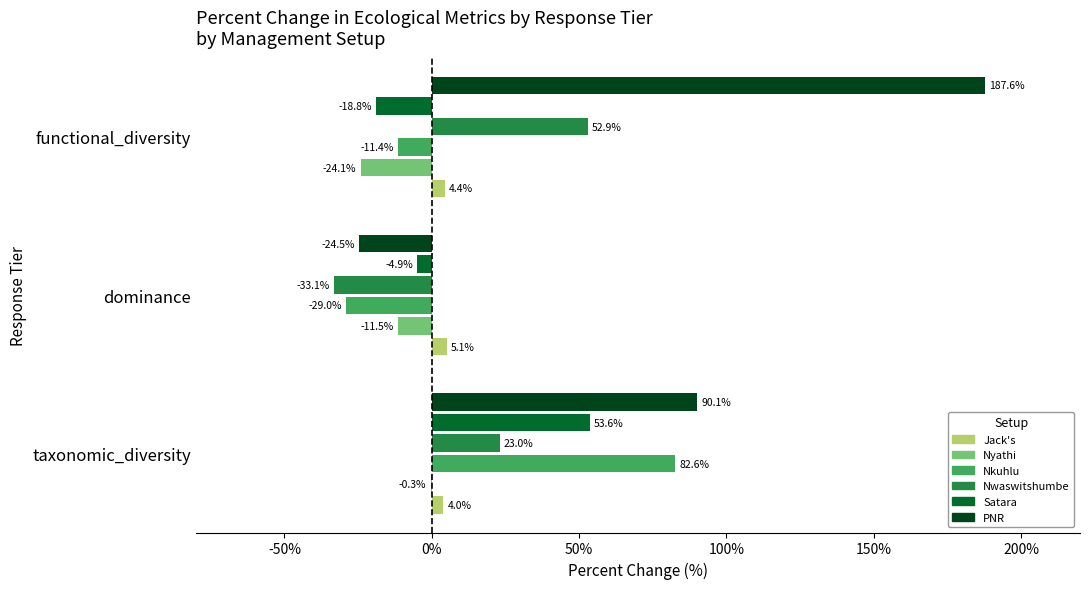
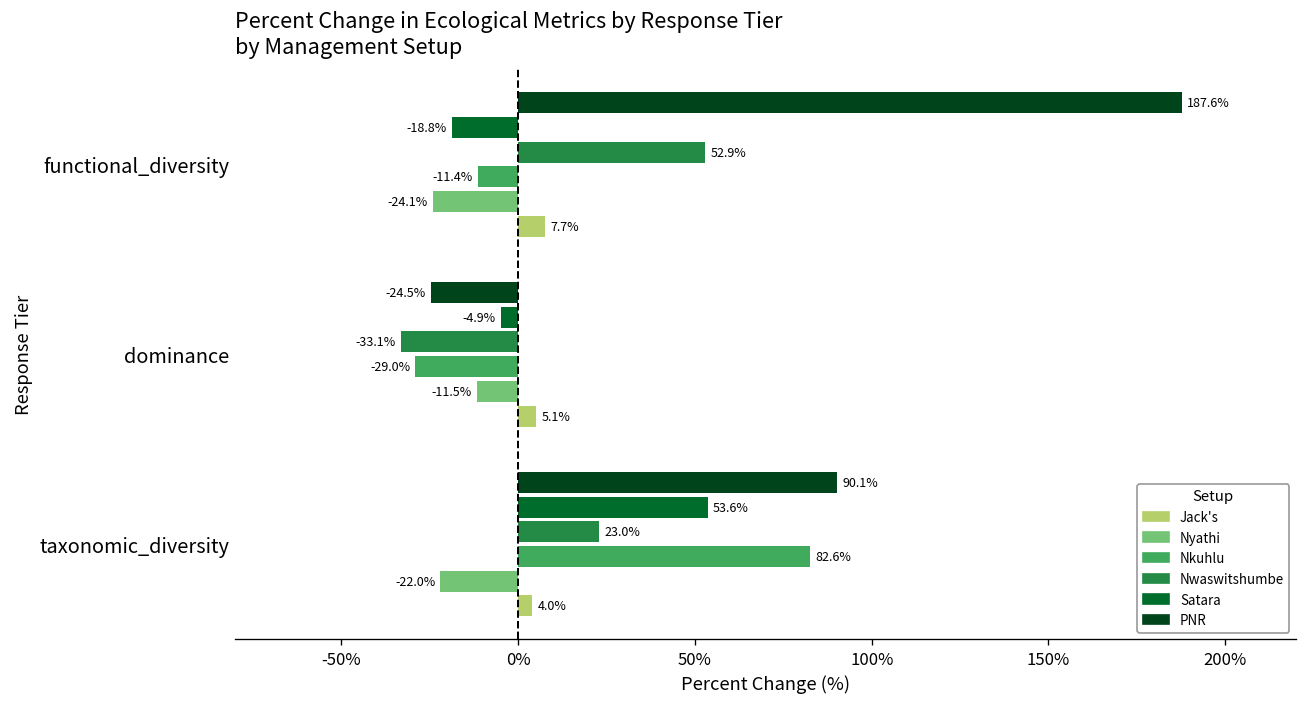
  {
    "Jack's": {
-     "functional_diversity": "4.4%",
+     "functional_diversity": "7.7%",
      "dominance": "5.1%",
      "taxonomic_diversity": "4.0%"
    },
    "Nyathi": {
      "functional_diversity": "-24.1%",
      "dominance": "-11.5%",
-     "taxonomic_diversity": "-0.3%"
+     "taxonomic_diversity": "-22.0%"
    }
  }
